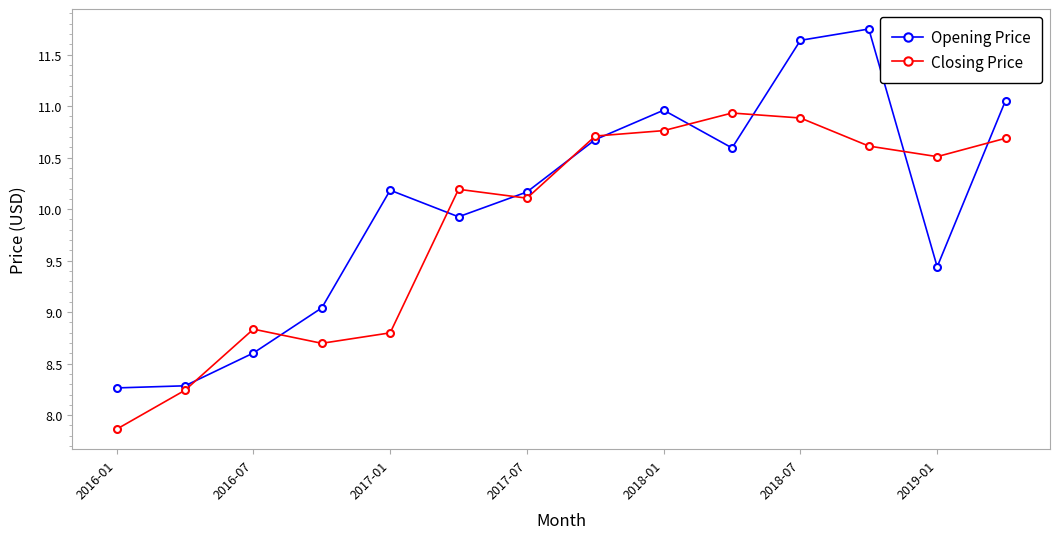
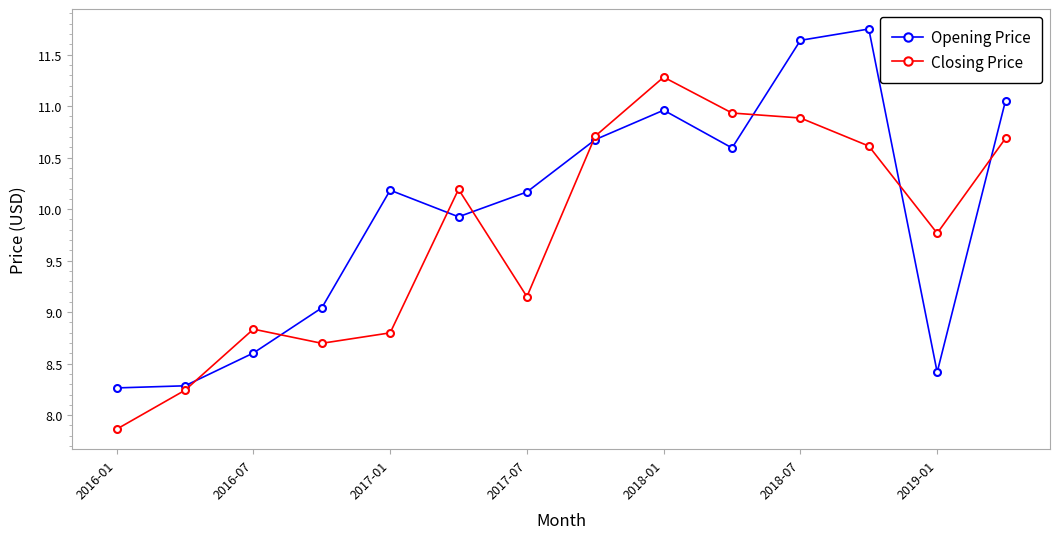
  {
    "Opening Price": {
      "2016-01": 8.26,
      "2016-07": 8.60,
      "2017-01": 10.18,
      "2017-07": 10.17,
      "2018-01": 10.96,
      "2018-07": 11.64,
-     "2019-01": 9.44
+     "2019-01": 8.42
    },
    "Closing Price": {
      "2016-01": 7.86,
      "2016-07": 8.83,
      "2017-01": 8.80,
-     "2017-07": 10.11,
-     "2018-01": 10.76,
+     "2017-07": 9.15,
+     "2018-01": 11.28,
      "2018-07": 10.88,
-     "2019-01": 10.51
+     "2019-01": 9.77
    }
  }
